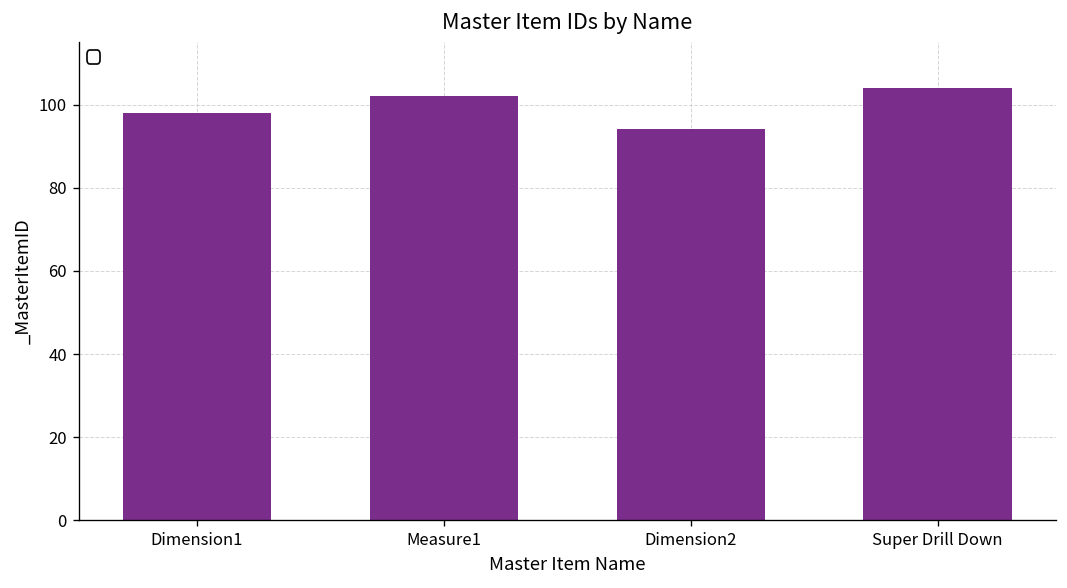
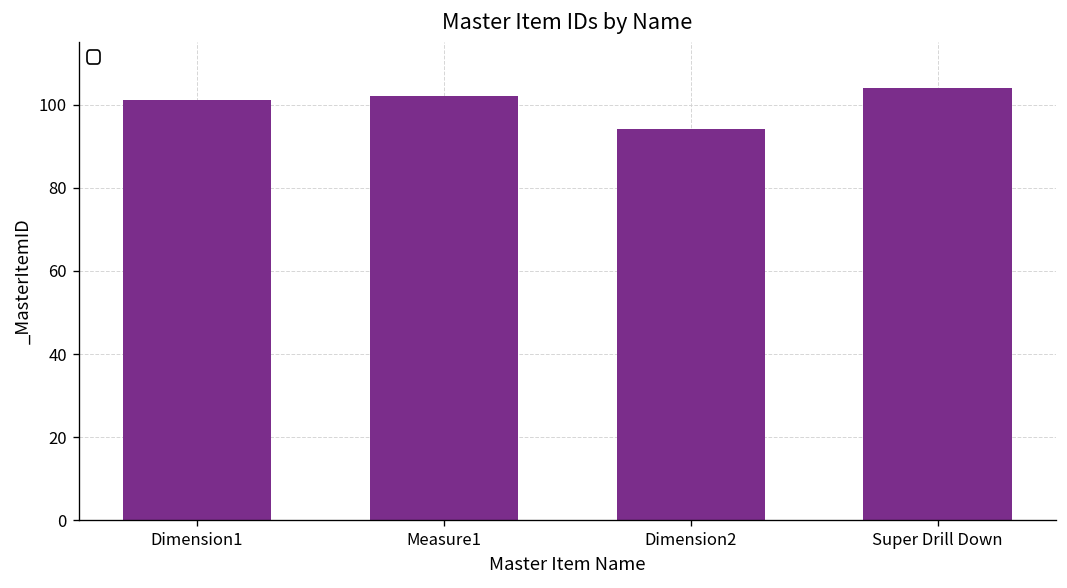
  {
-   "Dimension1": 98,
+   "Dimension1": 101,
    "Measure1": 102,
    "Dimension2": 94,
    "Super Drill Down": 104
  }
